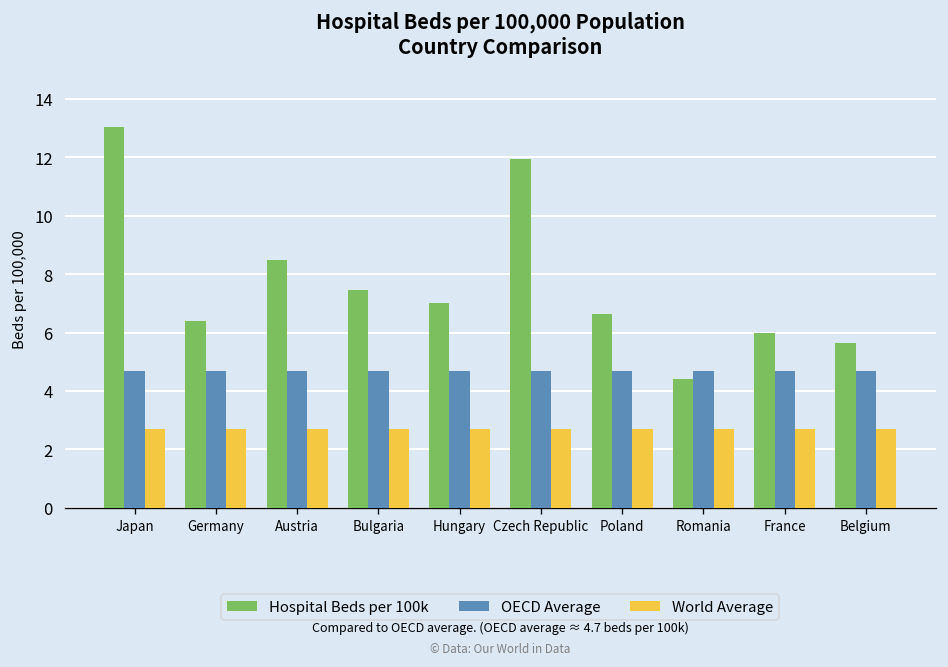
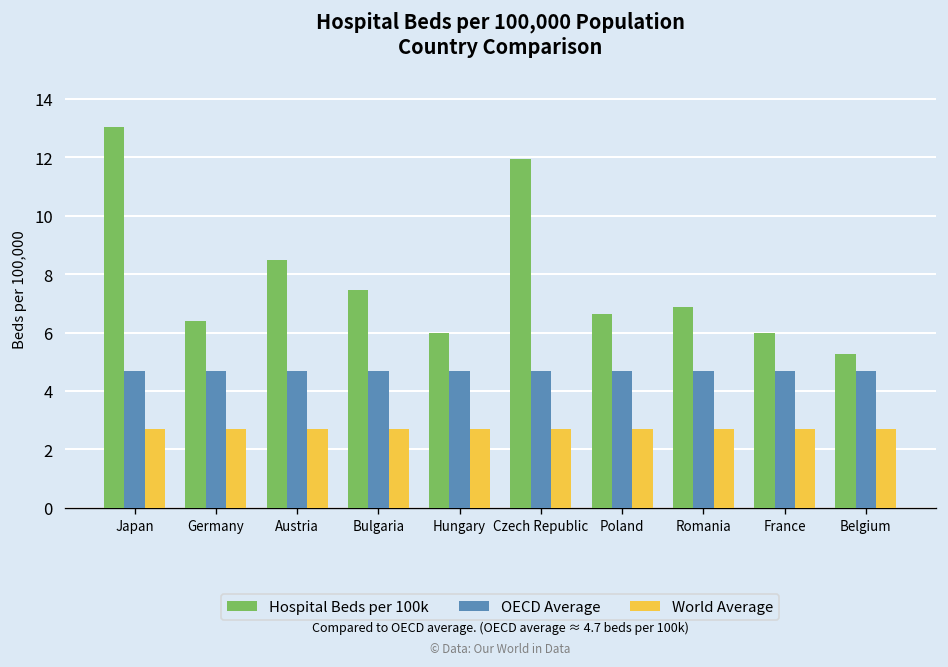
  {
    "Hospital Beds per 100k": {
      "Japan": 13.1,
      "Germany": 6.4,
      "Austria": 8.5,
      "Bulgaria": 7.5,
-     "Hungary": 7.0,
+     "Hungary": 6.0,
      "Czech Republic": 11.9,
      "Poland": 6.6,
-     "Romania": 4.4,
+     "Romania": 6.9,
      "France": 6.0,
-     "Belgium": 5.6
+     "Belgium": 5.3
    },
    "OECD Average": {
      "Japan": 4.7,
      "Germany": 4.7,
      "Austria": 4.7,
      "Bulgaria": 4.7,
      "Hungary": 4.7,
      "Czech Republic": 4.7,
      "Poland": 4.7,
      "Romania": 4.7,
      "France": 4.7,
      "Belgium": 4.7
    },
    "World Average": {
      "Japan": 2.7,
      "Germany": 2.7,
      "Austria": 2.7,
      "Bulgaria": 2.7,
      "Hungary": 2.7,
      "Czech Republic": 2.7,
      "Poland": 2.7,
      "Romania": 2.7,
      "France": 2.7,
      "Belgium": 2.7
    }
  }
